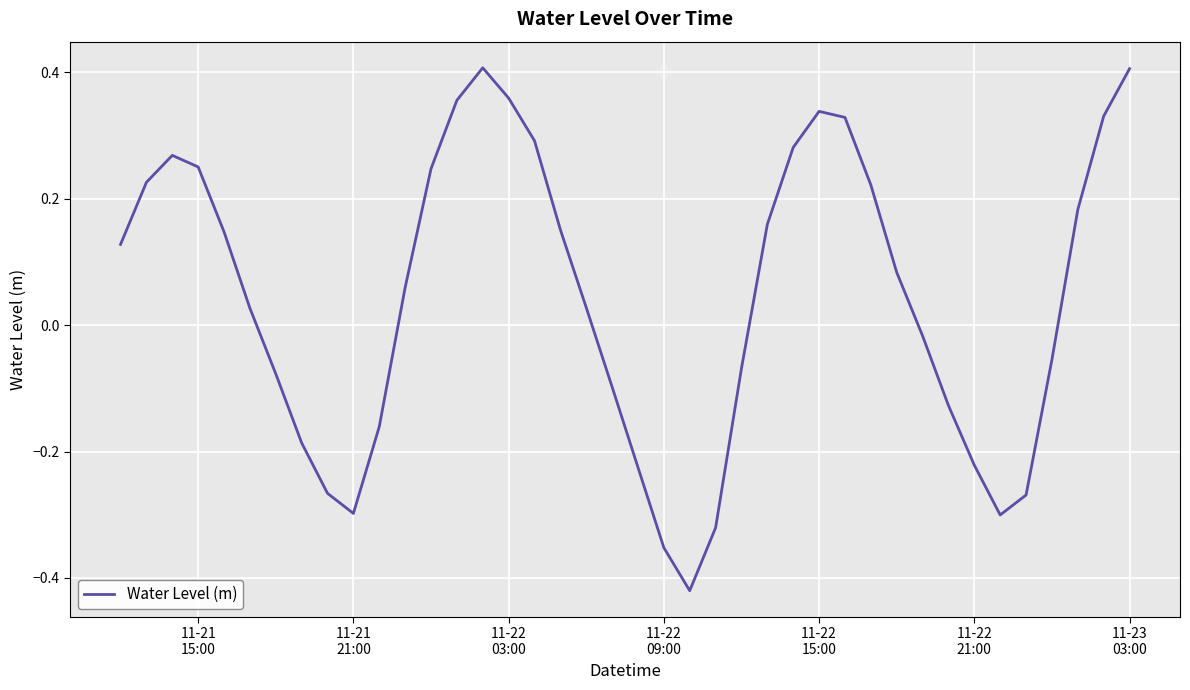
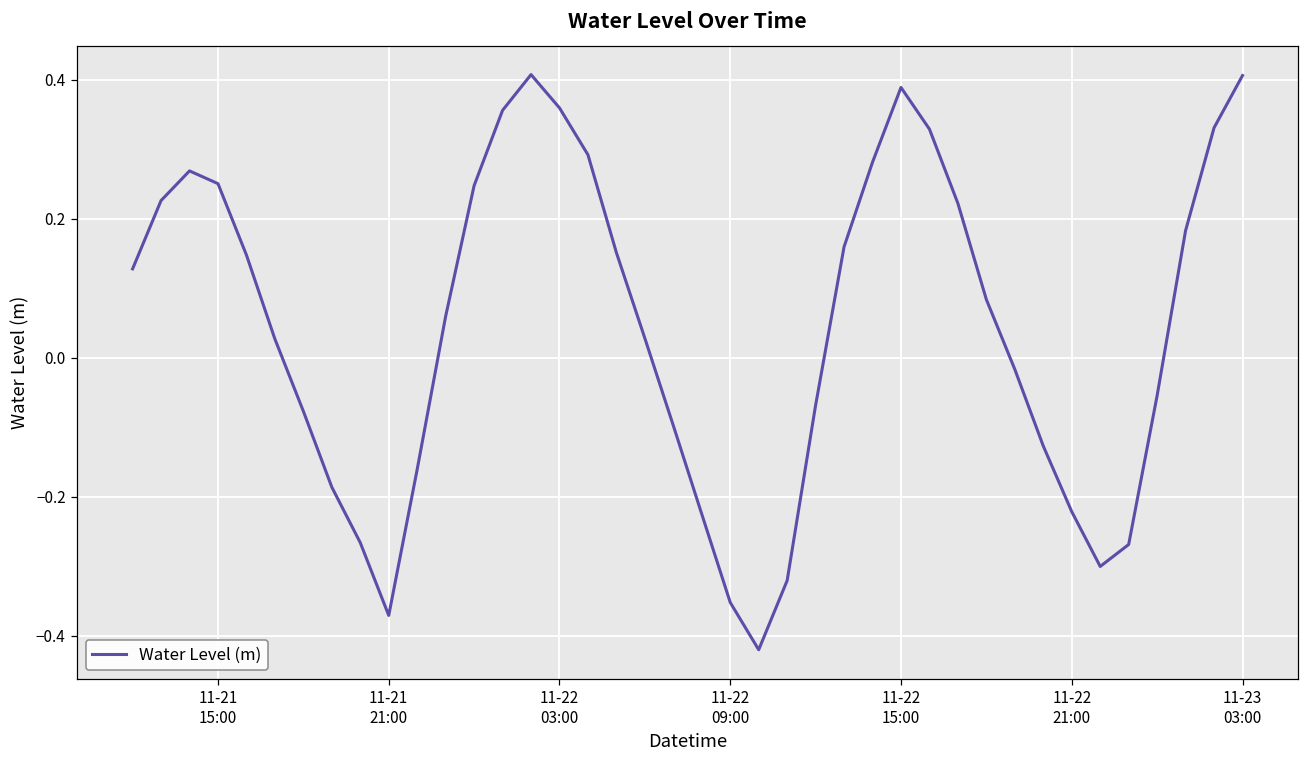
  {
    "11-21 15:00": 0.25,
-   "11-21 21:00": -0.30,
+   "11-21 21:00": -0.37,
    "11-22 03:00": 0.36,
    "11-22 09:00": -0.35,
-   "11-22 15:00": 0.34,
+   "11-22 15:00": 0.39,
    "11-22 21:00": -0.22,
    "11-23 03:00": 0.41
  }
